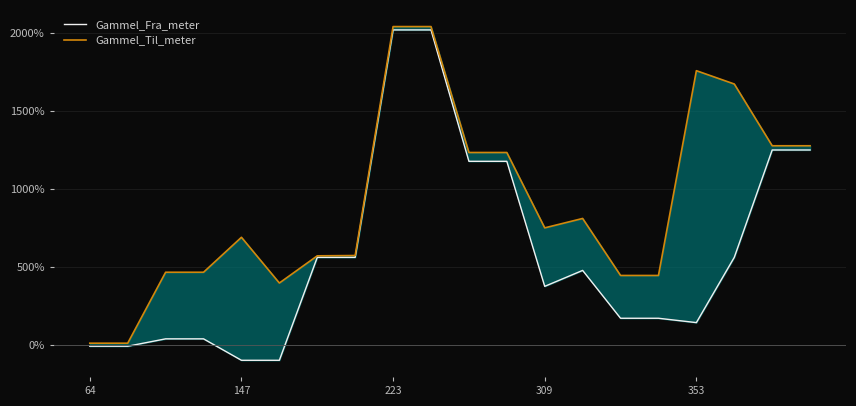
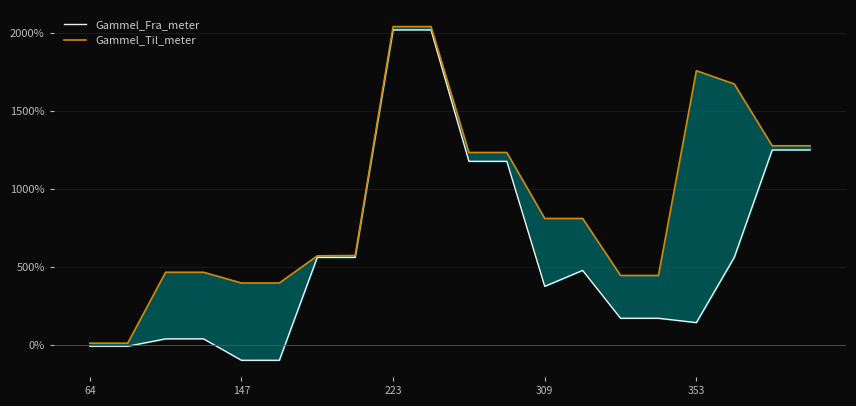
  {
    "Gammel_Fra_meter": {
      "64": "-10%",
      "147": "-100%",
      "223": "2020%",
      "309": "370%",
      "353": "140%"
    },
    "Gammel_Til_meter": {
      "64": "10%",
-     "147": "690%",
+     "147": "400%",
      "223": "2040%",
-     "309": "750%",
+     "309": "810%",
      "353": "1760%"
    }
  }
